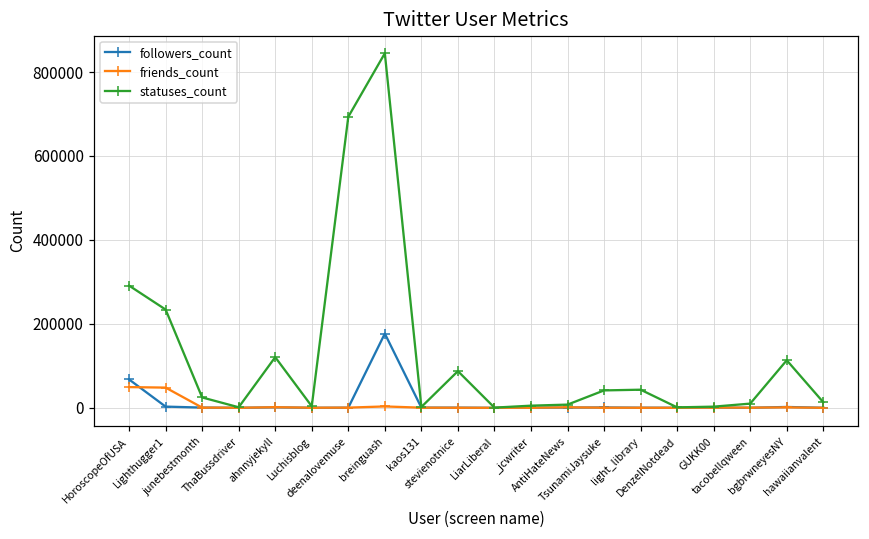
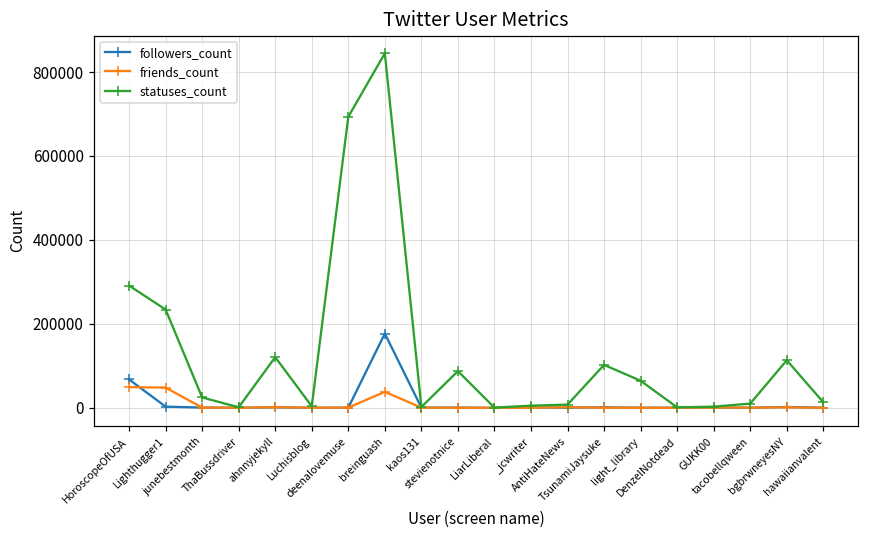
  {
    "followers_count": {
      "HoroscopeOfUSA": 70000,
      "Lighthugger1": 0,
      "breinguash": 180000
    },
    "friends_count": {
      "HoroscopeOfUSA": 50000,
      "Lighthugger1": 50000,
-     "breinguash": 0
+     "breinguash": 40000
    },
    "statuses_count": {
      "HoroscopeOfUSA": 290000,
      "Lighthugger1": 230000,
      "junebestmonth": 20000,
      "ahnnyjekyll": 120000,
      "deenalovemuse": 690000,
      "breinguash": 840000,
      "stevienotnice": 90000,
-     "TsunamiJaysuke": 40000,
-     "light_library": 40000,
+     "TsunamiJaysuke": 100000,
+     "light_library": 60000,
      "tacobellqween": 10000,
      "bgbrwneyesNY": 110000,
      "hawaiianvalent": 10000
    }
  }
